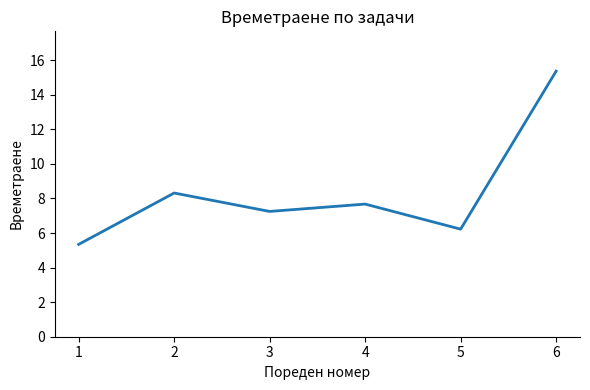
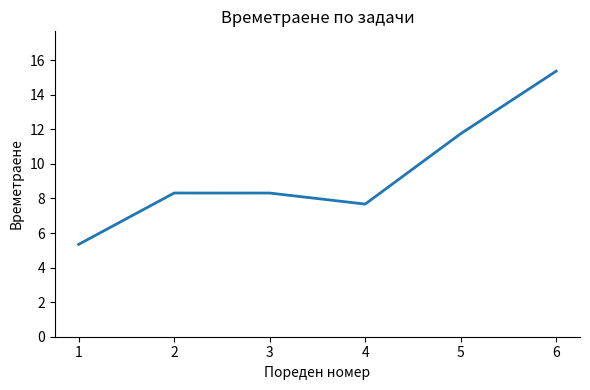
  {
    "1": 5.3,
    "2": 8.3,
-   "3": 7.2,
+   "3": 8.3,
    "4": 7.7,
-   "5": 6.2,
+   "5": 11.7,
    "6": 15.4
  }
